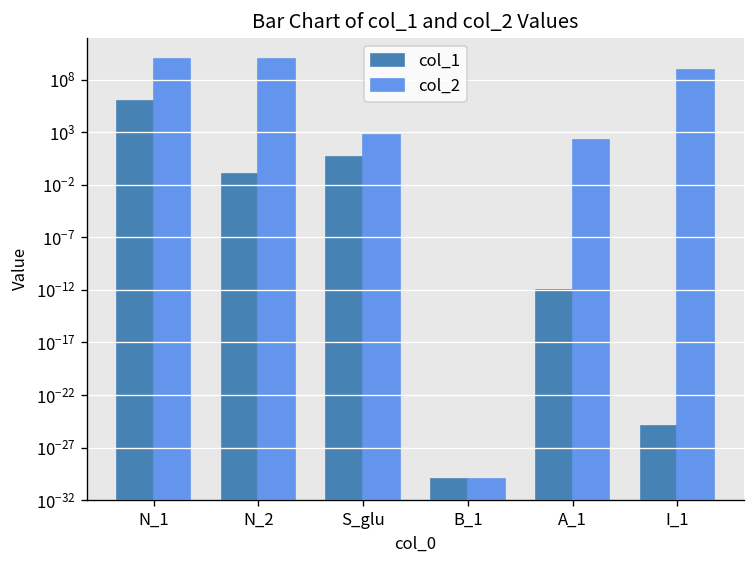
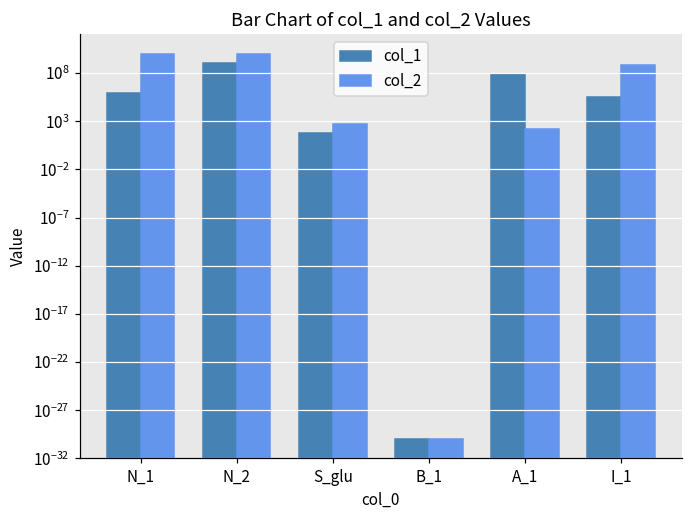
  {
    "col_1": {
      "N_1": 1000000,
-     "N_2": 0.1,
-     "S_glu": 0,
+     "N_2": 1000000000,
+     "S_glu": 100,
      "B_1": 0.000000000000,
-     "A_1": 0,
-     "I_1": 0
+     "A_1": 100000000,
+     "I_1": 300000
    },
    "col_2": {
      "N_1": 10000000000,
      "N_2": 10000000000,
      "S_glu": 1000,
      "B_1": 0.000000000000,
      "A_1": 200,
      "I_1": 1000000000
    }
  }
